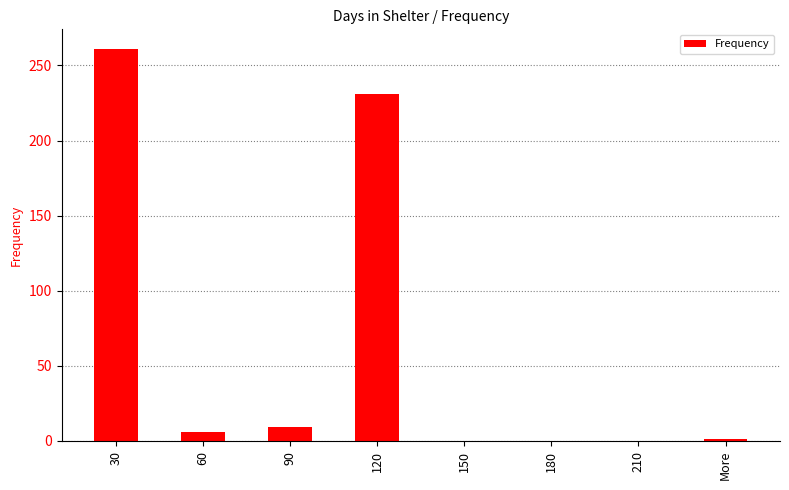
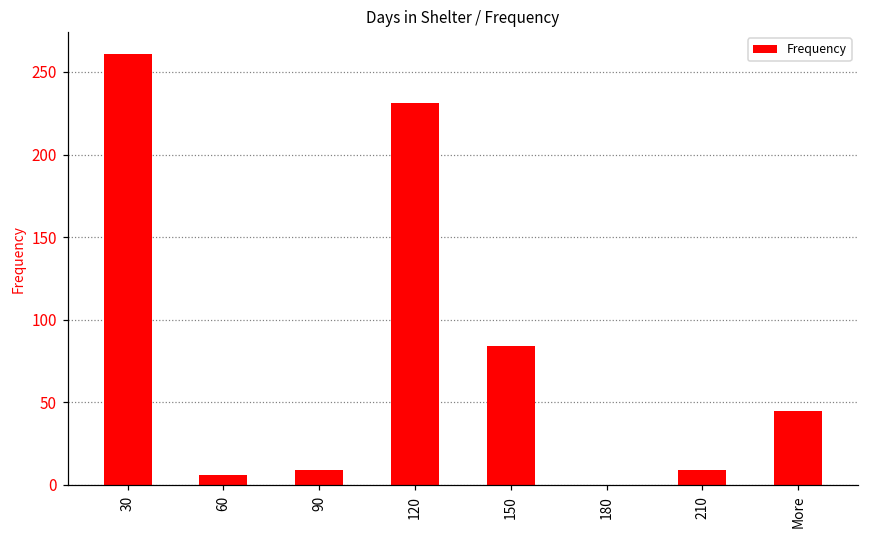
  {
    "30": 261,
    "60": 6,
    "90": 9,
    "120": 231,
-   "150": 0,
+   "150": 84,
    "180": 0,
-   "210": 0,
-   "More": 1
+   "210": 9,
+   "More": 45
  }
